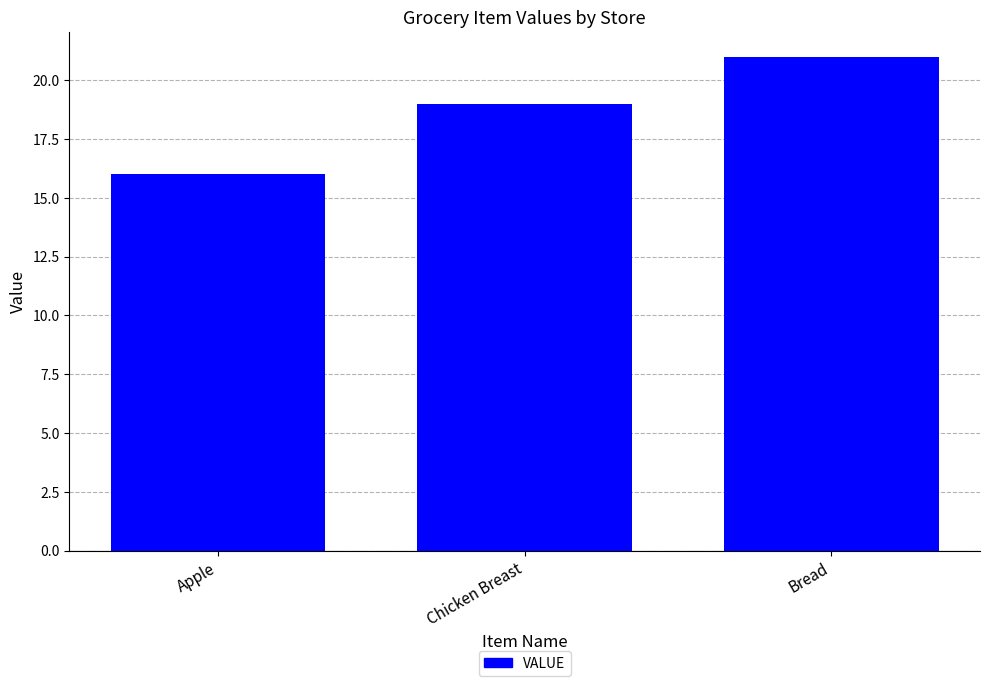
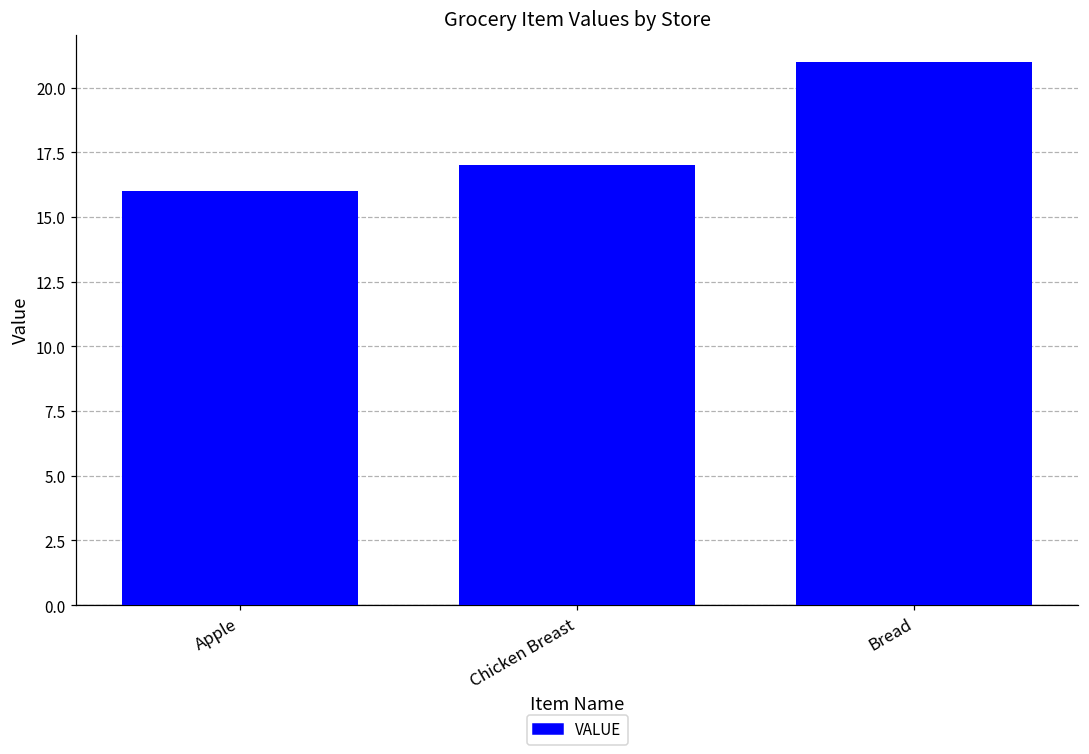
  {
    "Apple": 16,
-   "Chicken Breast": 19,
+   "Chicken Breast": 17,
    "Bread": 21
  }
